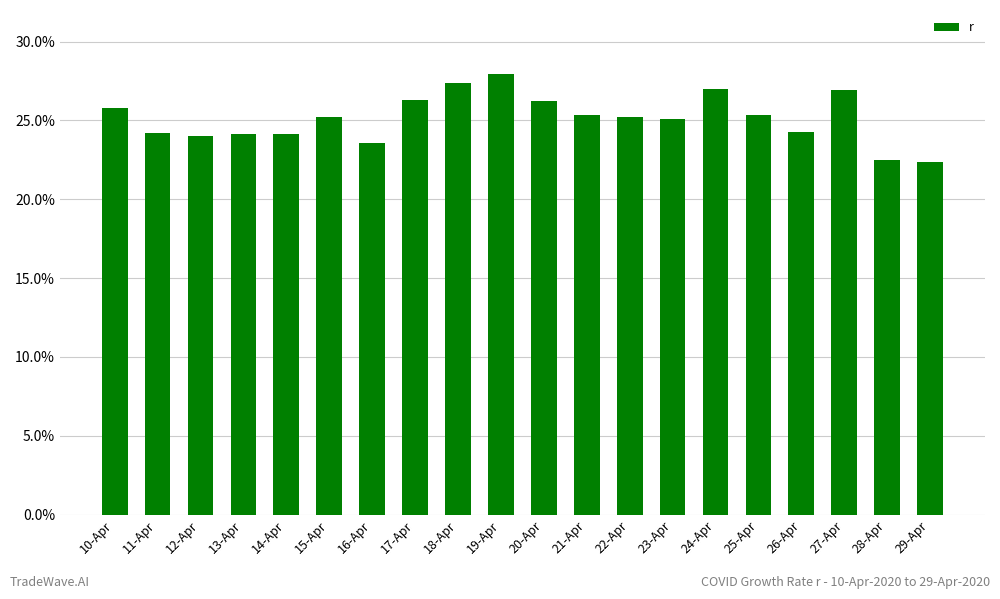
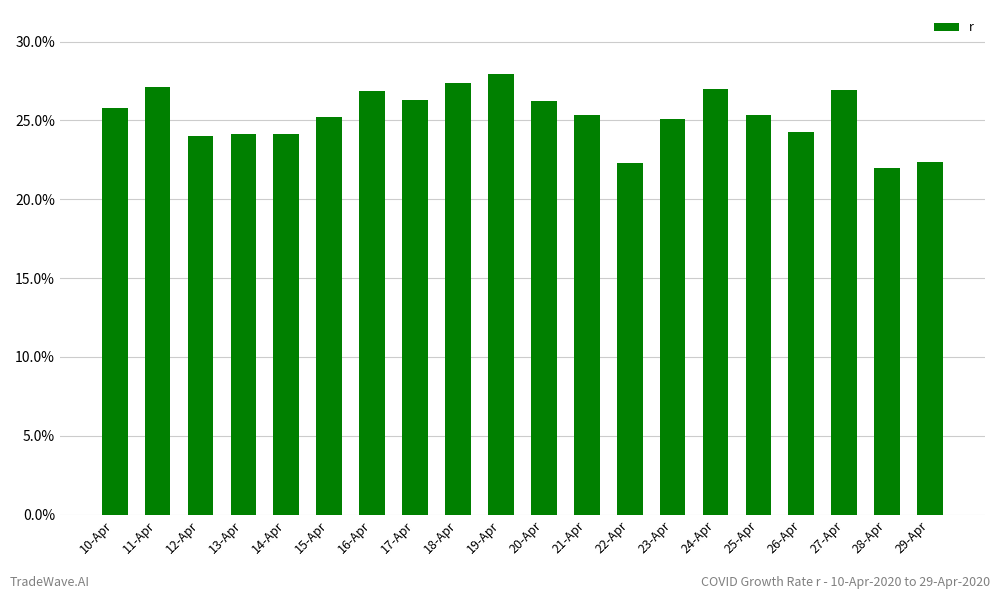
  {
    "10-Apr": "25.8%",
-   "11-Apr": "24.2%",
+   "11-Apr": "27.1%",
    "12-Apr": "24.0%",
    "13-Apr": "24.1%",
    "14-Apr": "24.1%",
    "15-Apr": "25.2%",
-   "16-Apr": "23.6%",
+   "16-Apr": "26.9%",
    "17-Apr": "26.3%",
    "18-Apr": "27.4%",
    "19-Apr": "27.9%",
    "20-Apr": "26.2%",
    "21-Apr": "25.3%",
-   "22-Apr": "25.2%",
+   "22-Apr": "22.3%",
    "23-Apr": "25.1%",
    "24-Apr": "27.0%",
    "25-Apr": "25.3%",
    "26-Apr": "24.2%",
    "27-Apr": "26.9%",
-   "28-Apr": "22.5%",
+   "28-Apr": "22.0%",
    "29-Apr": "22.3%"
  }
